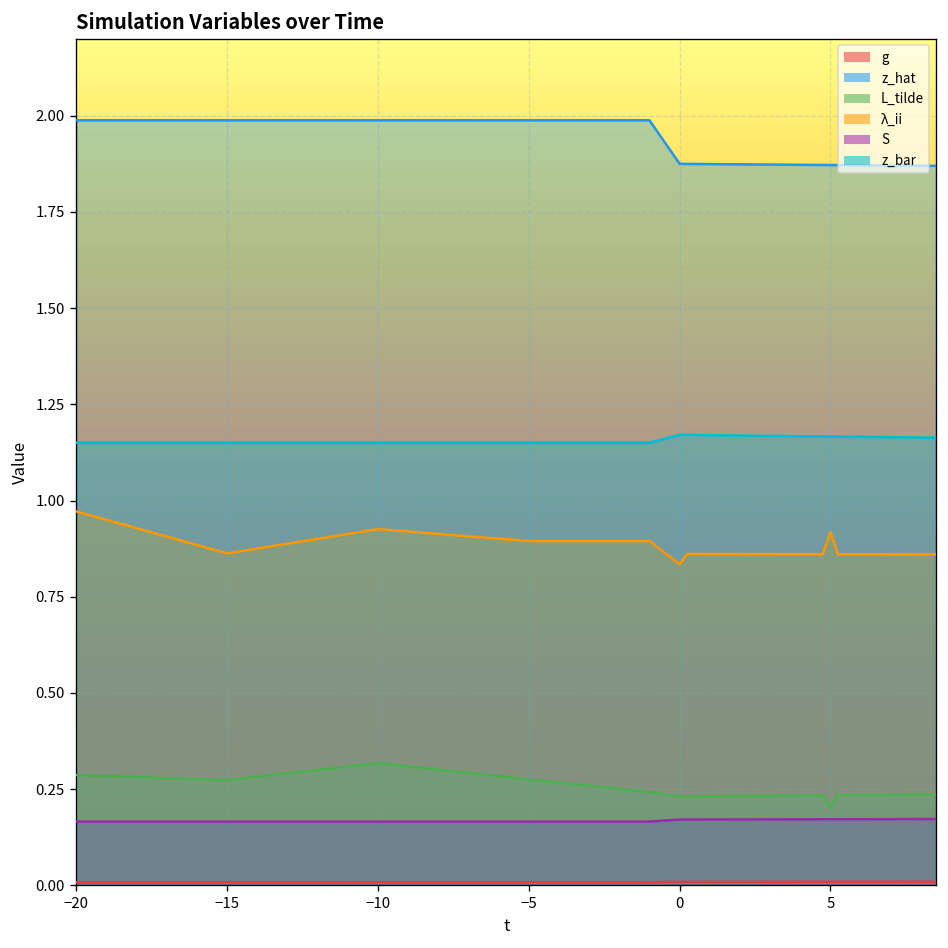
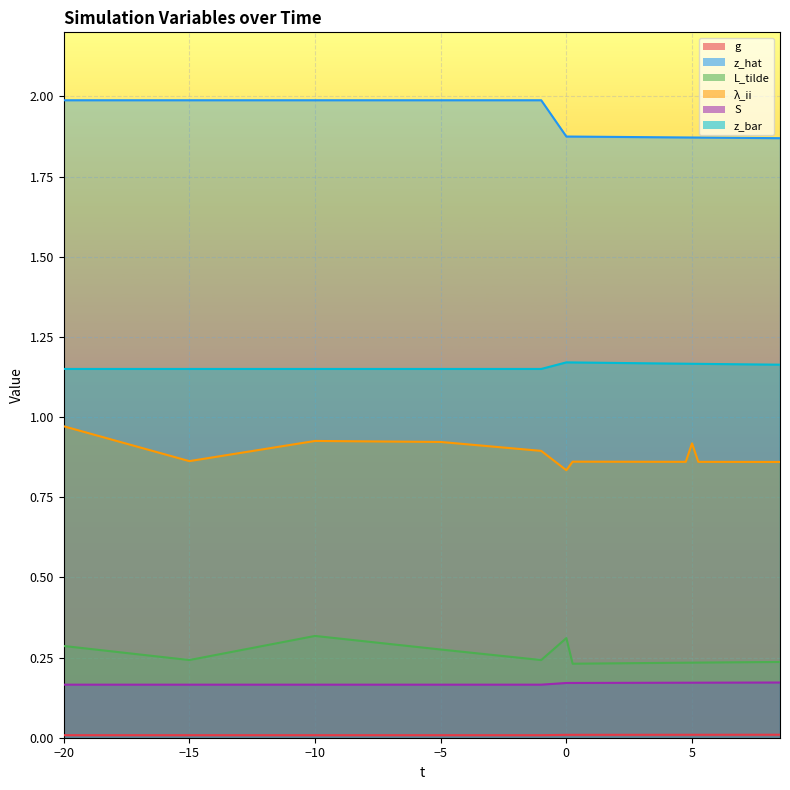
  {
    "g": {
      "−20": 0.01,
      "−15": 0.01,
      "−10": 0.01,
      "−5": 0.01,
      "0": 0.01,
      "5": 0.01
    },
    "L_tilde": {
      "−20": 0.29,
-     "−15": 0.27,
+     "−15": 0.24,
      "−10": 0.32,
      "−5": 0.28,
-     "0": 0.23,
-     "5": 0.20
+     "0": 0.31,
+     "5": 0.23
    },
    "λ_ii": {
      "−20": 0.97,
      "−15": 0.86,
      "−10": 0.93,
-     "−5": 0.89,
+     "−5": 0.92,
      "0": 0.83,
      "5": 0.92
    },
    "S": {
      "−20": 0.17,
      "−15": 0.17,
      "−10": 0.17,
      "−5": 0.17,
      "0": 0.17,
      "5": 0.17
    }
  }
